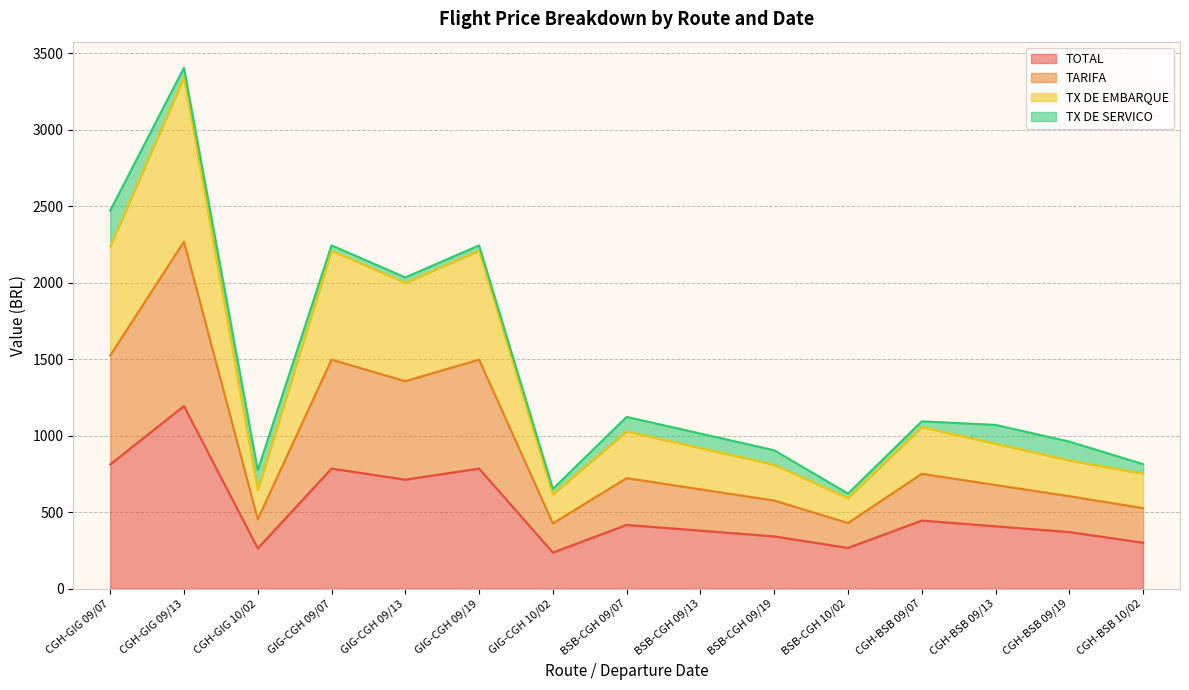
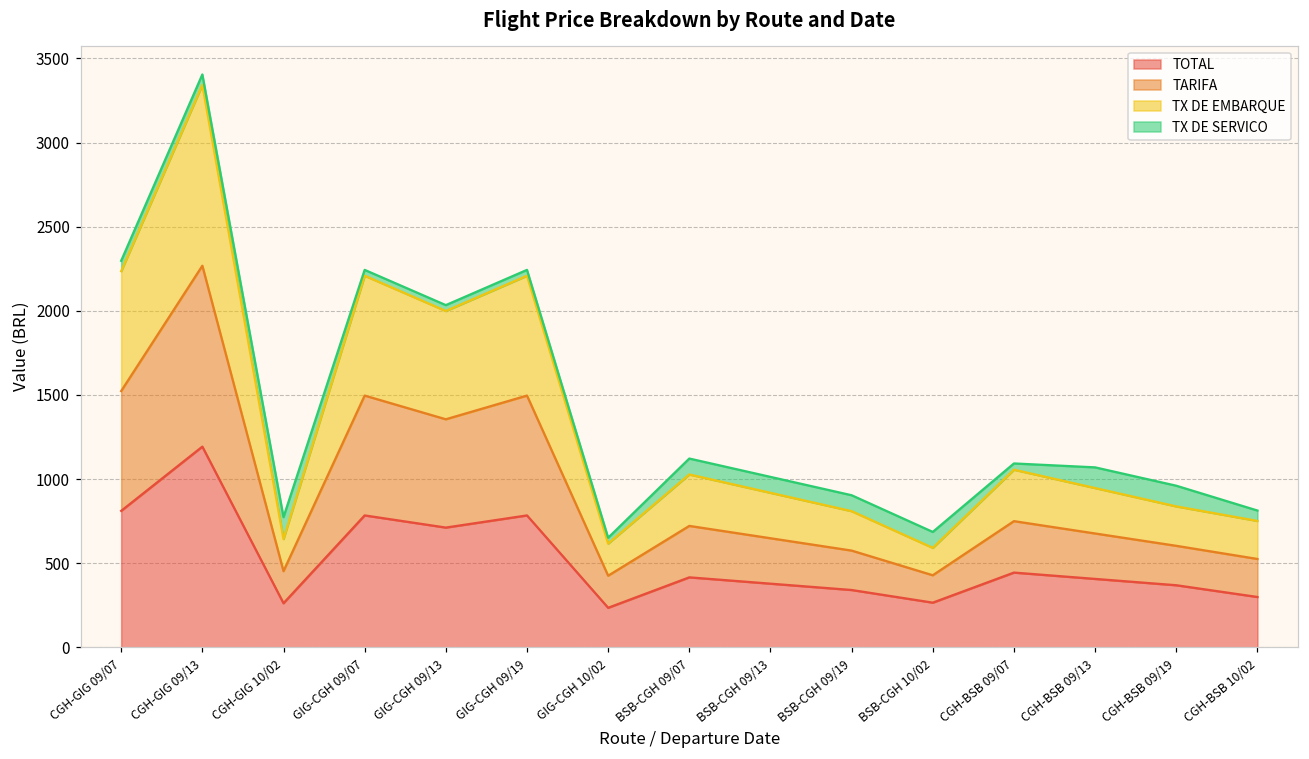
  {
    "TX DE EMBARQUE": {
      "CGH-GIG 09/07": 710,
      "CGH-GIG 09/13": 1070,
      "CGH-GIG 10/02": 190,
      "GIG-CGH 09/07": 710,
      "GIG-CGH 09/13": 640,
      "GIG-CGH 09/19": 710,
      "GIG-CGH 10/02": 190,
      "BSB-CGH 09/07": 310,
      "BSB-CGH 09/13": 270,
      "BSB-CGH 09/19": 230,
      "BSB-CGH 10/02": 160,
      "CGH-BSB 09/07": 310,
      "CGH-BSB 09/13": 270,
      "CGH-BSB 09/19": 230,
      "CGH-BSB 10/02": 230
    },
    "TX DE SERVICO": {
-     "CGH-GIG 09/07": 230,
+     "CGH-GIG 09/07": 60,
      "CGH-GIG 09/13": 60,
      "CGH-GIG 10/02": 130,
      "GIG-CGH 09/07": 30,
      "GIG-CGH 09/13": 30,
      "GIG-CGH 09/19": 30,
      "GIG-CGH 10/02": 30,
      "BSB-CGH 09/07": 90,
      "BSB-CGH 09/13": 90,
      "BSB-CGH 09/19": 90,
-     "BSB-CGH 10/02": 30,
+     "BSB-CGH 10/02": 90,
      "CGH-BSB 09/07": 40,
      "CGH-BSB 09/13": 120,
      "CGH-BSB 09/19": 120,
      "CGH-BSB 10/02": 60
    }
  }
